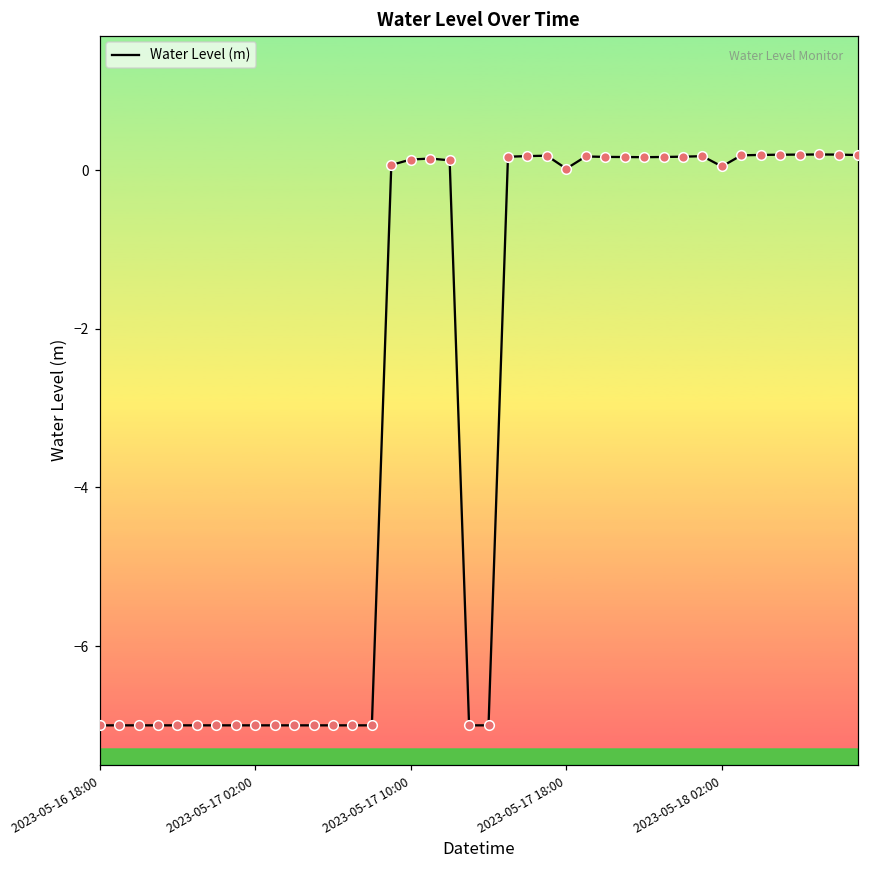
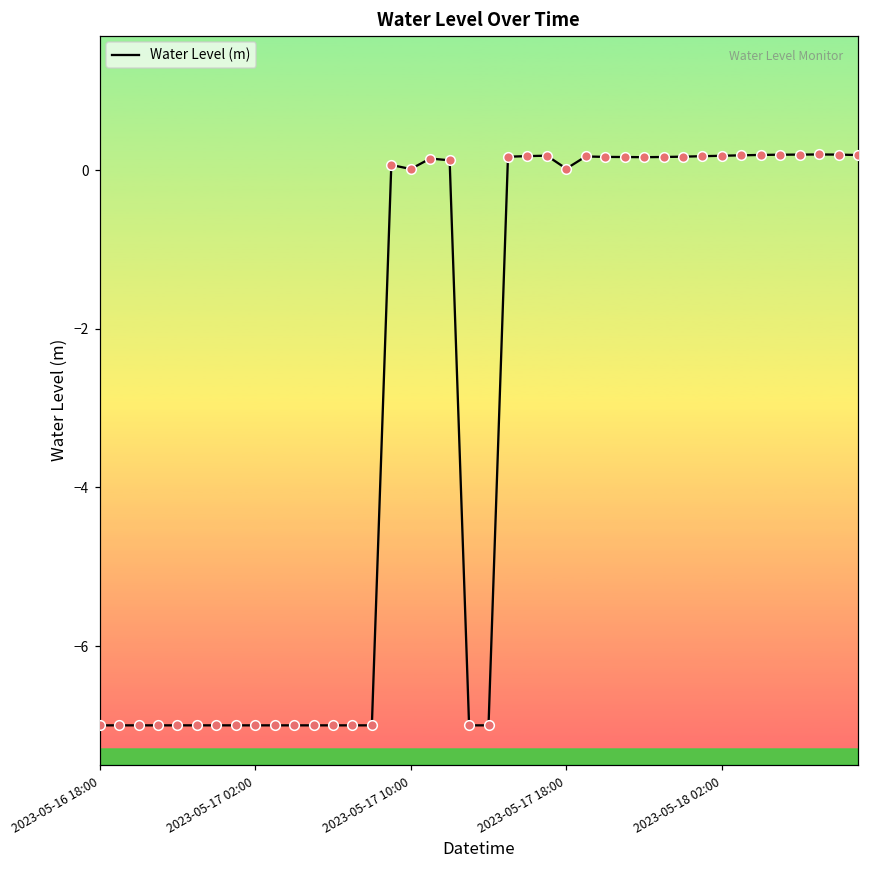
  {
    "2023-05-16 18:00": -7.0,
    "2023-05-17 02:00": -7.0,
-   "2023-05-17 10:00": 0.1,
+   "2023-05-17 10:00": 0.0,
    "2023-05-17 18:00": 0.0,
-   "2023-05-18 02:00": 0.0
+   "2023-05-18 02:00": 0.2
  }
